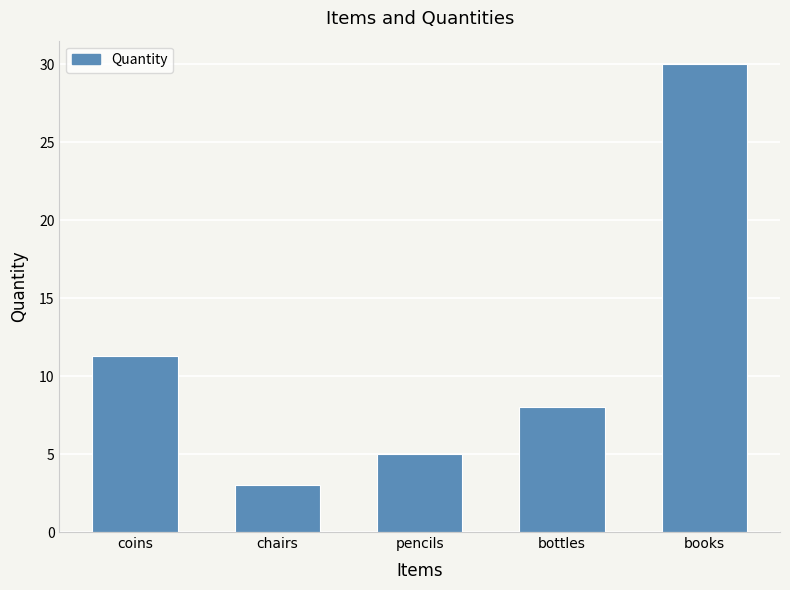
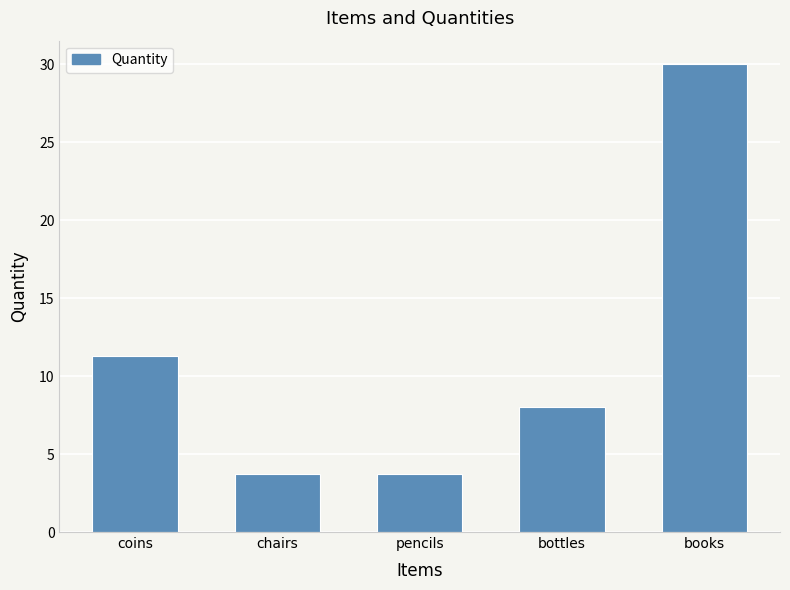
  {
    "coins": 11.3,
-   "chairs": 3.0,
-   "pencils": 5.0,
+   "chairs": 3.7,
+   "pencils": 3.7,
    "bottles": 8.0,
    "books": 30.0
  }
